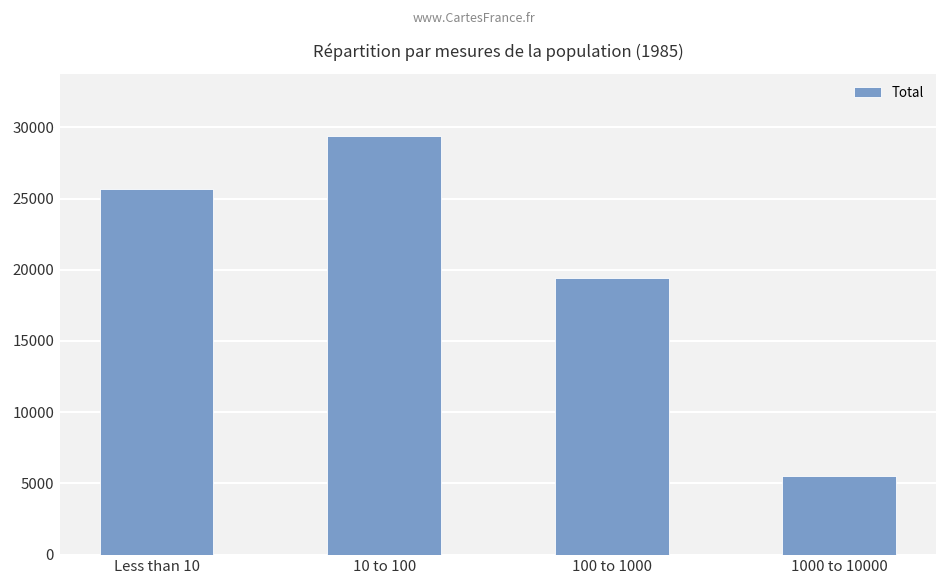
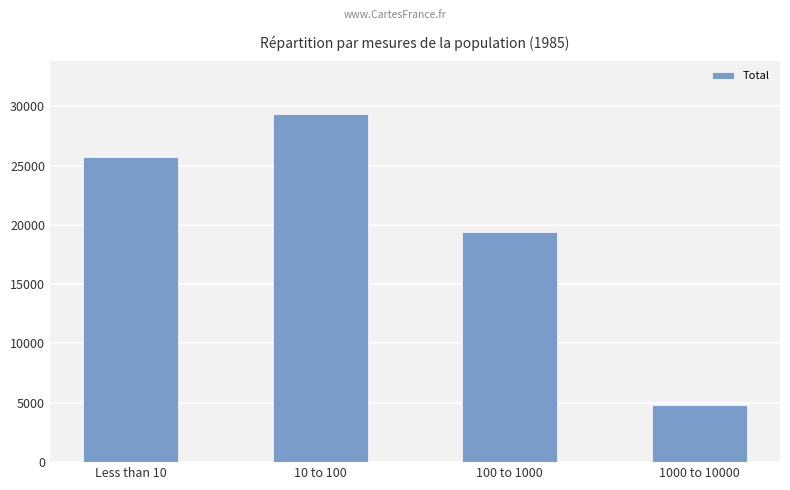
  {
    "Less than 10": 25700,
    "10 to 100": 29400,
    "100 to 1000": 19400,
-   "1000 to 10000": 5500
+   "1000 to 10000": 4800
  }
